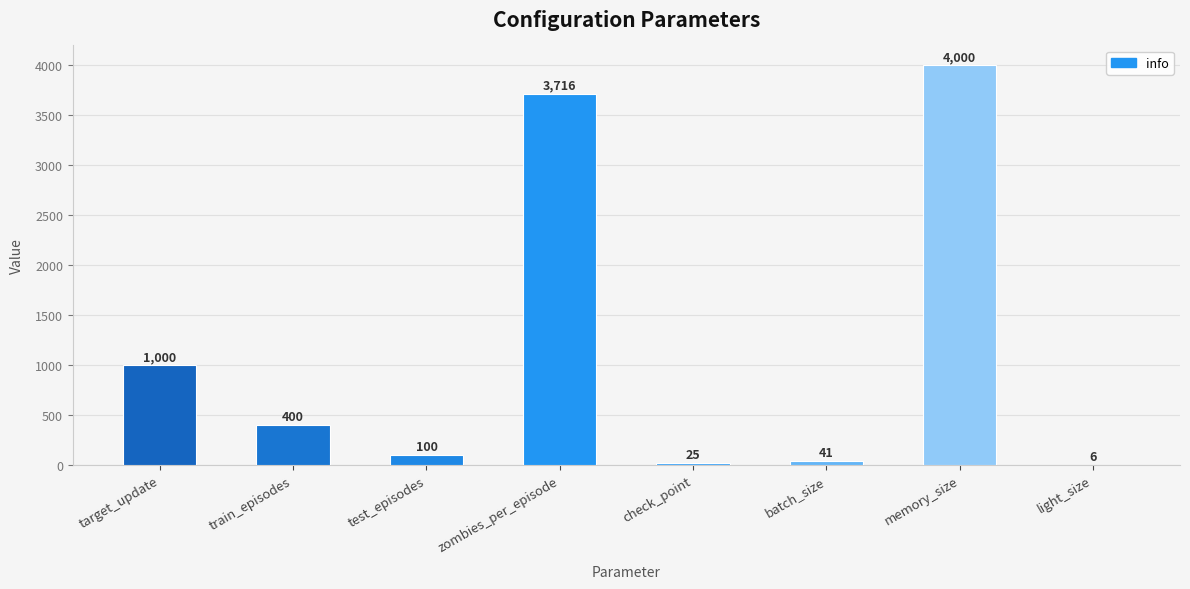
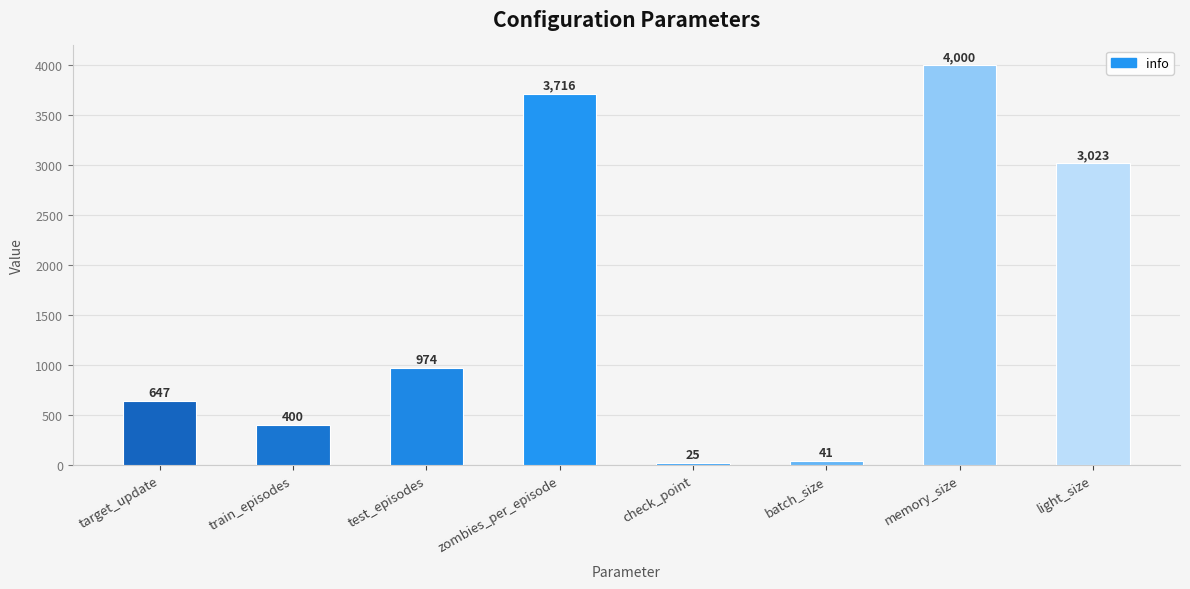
  {
-   "target_update": "1,000",
+   "target_update": "647",
    "train_episodes": "400",
-   "test_episodes": "100",
+   "test_episodes": "974",
    "zombies_per_episode": "3,716",
    "check_point": "25",
    "batch_size": "41",
    "memory_size": "4,000",
-   "light_size": "6"
+   "light_size": "3,023"
  }
